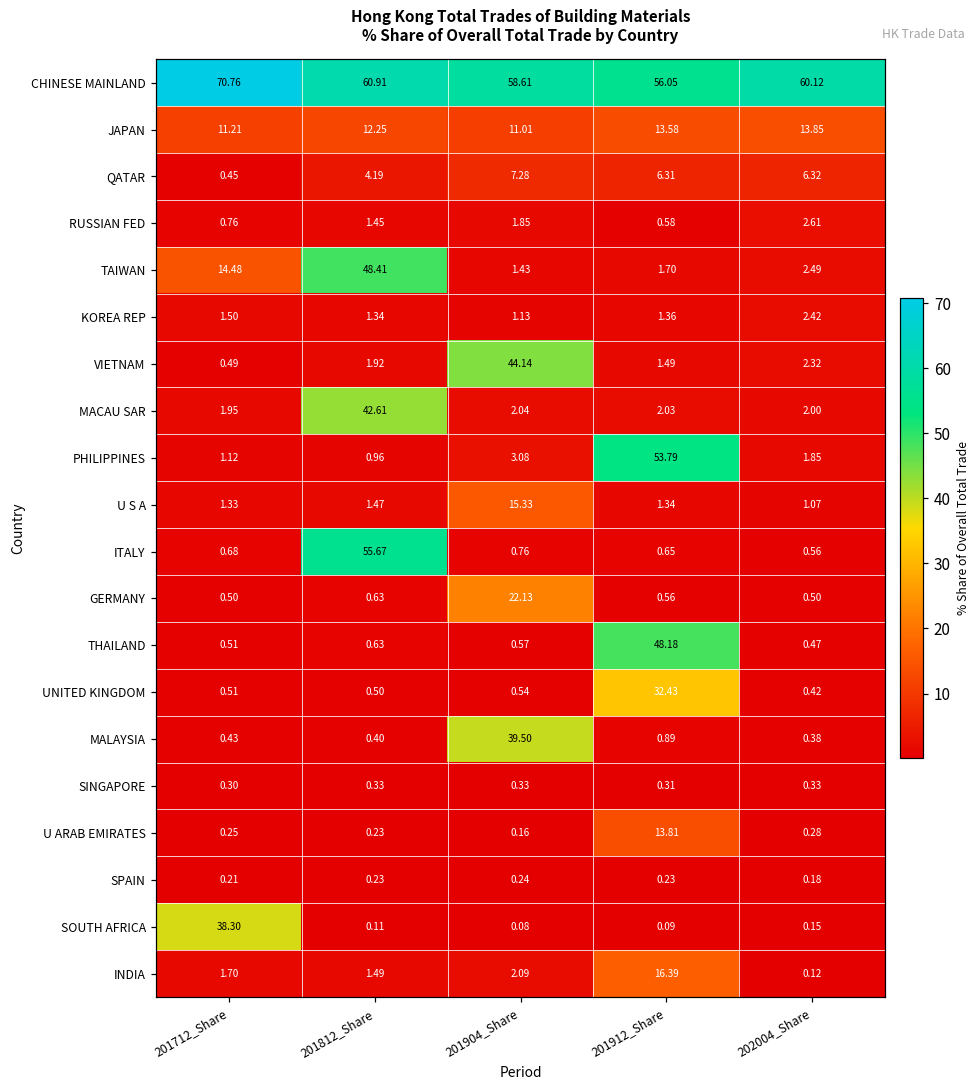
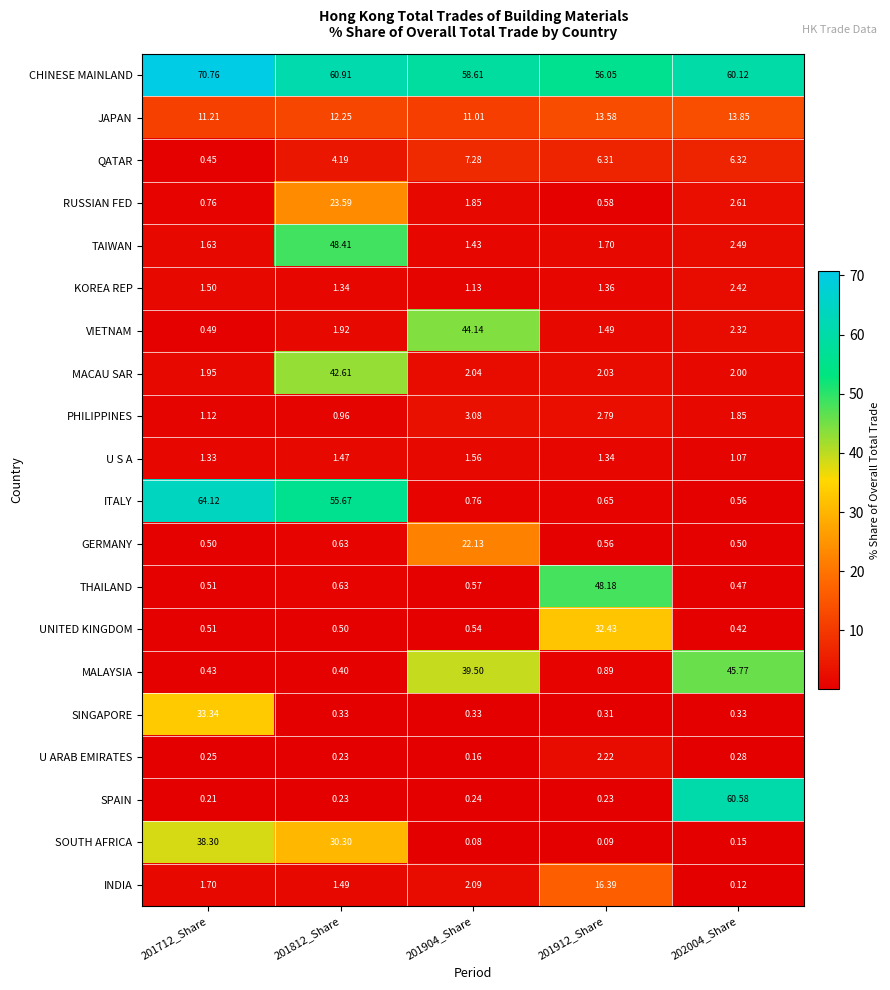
  {
    "CHINESE MAINLAND": {
      "201712_Share": 70.76,
      "201812_Share": 60.91,
      "201904_Share": 58.61,
      "201912_Share": 56.05,
      "202004_Share": 60.12
    },
    "JAPAN": {
      "201712_Share": 11.21,
      "201812_Share": 12.25,
      "201904_Share": 11.01,
      "201912_Share": 13.58,
      "202004_Share": 13.85
    },
    "QATAR": {
      "201712_Share": 0.45,
      "201812_Share": 4.19,
      "201904_Share": 7.28,
      "201912_Share": 6.31,
      "202004_Share": 6.32
    },
    "RUSSIAN FED": {
      "201712_Share": 0.76,
-     "201812_Share": 1.45,
+     "201812_Share": 23.59,
      "201904_Share": 1.85,
      "201912_Share": 0.58,
      "202004_Share": 2.61
    },
    "TAIWAN": {
-     "201712_Share": 14.48,
+     "201712_Share": 1.63,
      "201812_Share": 48.41,
      "201904_Share": 1.43,
      "201912_Share": 1.70,
      "202004_Share": 2.49
    },
    "KOREA REP": {
      "201712_Share": 1.50,
      "201812_Share": 1.34,
      "201904_Share": 1.13,
      "201912_Share": 1.36,
      "202004_Share": 2.42
    },
    "VIETNAM": {
      "201712_Share": 0.49,
      "201812_Share": 1.92,
      "201904_Share": 44.14,
      "201912_Share": 1.49,
      "202004_Share": 2.32
    },
    "MACAU SAR": {
      "201712_Share": 1.95,
      "201812_Share": 42.61,
      "201904_Share": 2.04,
      "201912_Share": 2.03,
      "202004_Share": 2.00
    },
    "PHILIPPINES": {
      "201712_Share": 1.12,
      "201812_Share": 0.96,
      "201904_Share": 3.08,
-     "201912_Share": 53.79,
+     "201912_Share": 2.79,
      "202004_Share": 1.85
    },
    "U S A": {
      "201712_Share": 1.33,
      "201812_Share": 1.47,
-     "201904_Share": 15.33,
+     "201904_Share": 1.56,
      "201912_Share": 1.34,
      "202004_Share": 1.07
    },
    "ITALY": {
-     "201712_Share": 0.68,
+     "201712_Share": 64.12,
      "201812_Share": 55.67,
      "201904_Share": 0.76,
      "201912_Share": 0.65,
      "202004_Share": 0.56
    },
    "GERMANY": {
      "201712_Share": 0.50,
      "201812_Share": 0.63,
      "201904_Share": 22.13,
      "201912_Share": 0.56,
      "202004_Share": 0.50
    },
    "THAILAND": {
      "201712_Share": 0.51,
      "201812_Share": 0.63,
      "201904_Share": 0.57,
      "201912_Share": 48.18,
      "202004_Share": 0.47
    },
    "UNITED KINGDOM": {
      "201712_Share": 0.51,
      "201812_Share": 0.50,
      "201904_Share": 0.54,
      "201912_Share": 32.43,
      "202004_Share": 0.42
    },
    "MALAYSIA": {
      "201712_Share": 0.43,
      "201812_Share": 0.40,
      "201904_Share": 39.50,
      "201912_Share": 0.89,
-     "202004_Share": 0.38
+     "202004_Share": 45.77
    },
    "SINGAPORE": {
-     "201712_Share": 0.30,
+     "201712_Share": 33.34,
      "201812_Share": 0.33,
      "201904_Share": 0.33,
      "201912_Share": 0.31,
      "202004_Share": 0.33
    },
    "U ARAB EMIRATES": {
      "201712_Share": 0.25,
      "201812_Share": 0.23,
      "201904_Share": 0.16,
-     "201912_Share": 13.81,
+     "201912_Share": 2.22,
      "202004_Share": 0.28
    },
    "SPAIN": {
      "201712_Share": 0.21,
      "201812_Share": 0.23,
      "201904_Share": 0.24,
      "201912_Share": 0.23,
-     "202004_Share": 0.18
+     "202004_Share": 60.58
    },
    "SOUTH AFRICA": {
      "201712_Share": 38.30,
-     "201812_Share": 0.11,
+     "201812_Share": 30.30,
      "201904_Share": 0.08,
      "201912_Share": 0.09,
      "202004_Share": 0.15
    },
    "INDIA": {
      "201712_Share": 1.70,
      "201812_Share": 1.49,
      "201904_Share": 2.09,
      "201912_Share": 16.39,
      "202004_Share": 0.12
    }
  }
